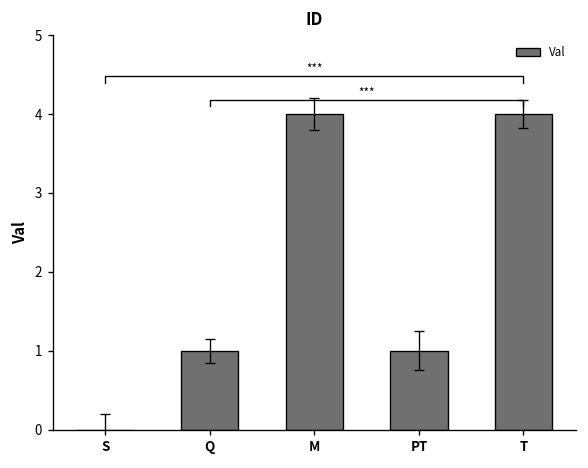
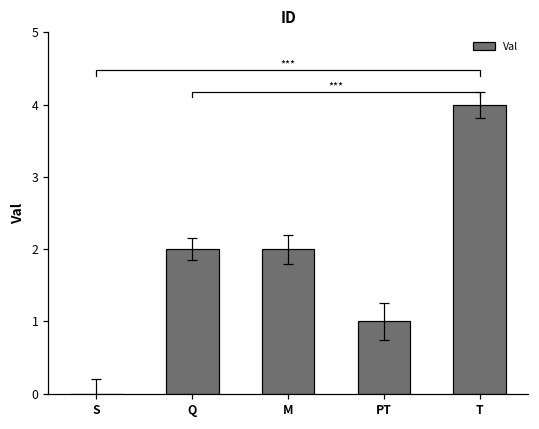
  {
    "Val": {
      "S": 0,
-     "Q": 1,
-     "M": 4,
+     "Q": 2,
+     "M": 2,
      "PT": 1,
      "T": 4
    }
  }
